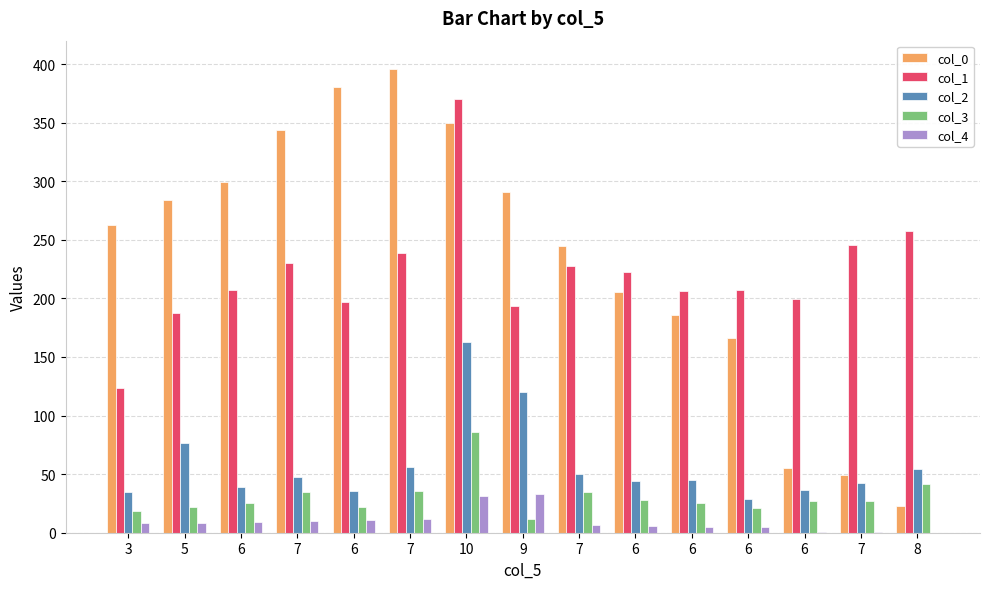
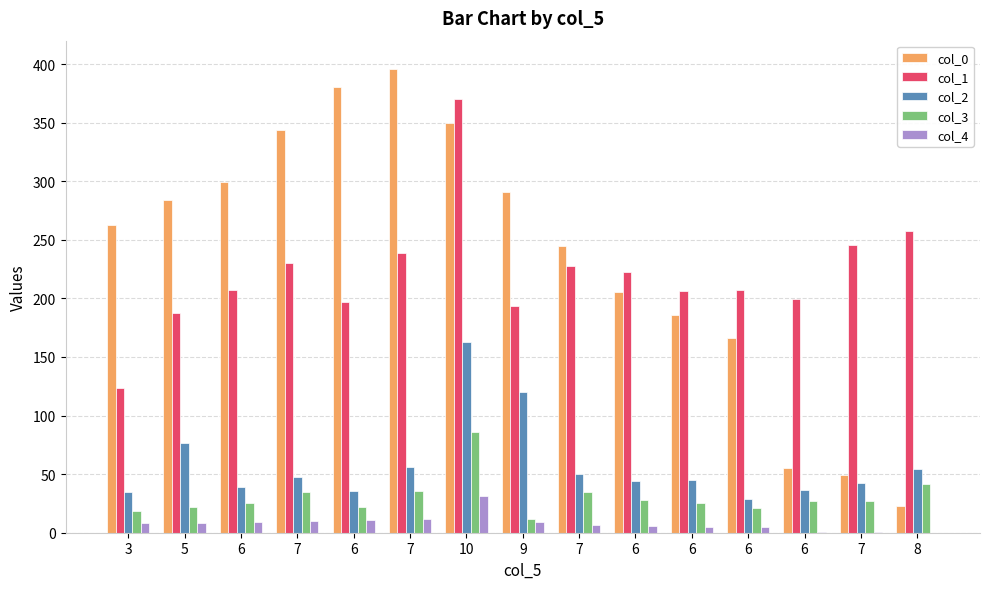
  {
    "col_0": {
      "3": 263,
      "5": 284,
      "10": 350,
      "9": 291,
      "8": 22
    },
    "col_1": {
      "3": 124,
      "5": 188,
      "10": 370,
      "9": 194,
      "8": 257
    },
    "col_2": {
      "3": 34,
      "5": 76,
      "10": 163,
      "9": 120,
      "8": 55
    },
    "col_3": {
      "3": 18,
      "5": 22,
      "10": 86,
      "9": 12,
      "8": 42
    },
    "col_4": {
      "3": 8,
      "5": 8,
      "10": 31,
-     "9": 33,
+     "9": 9,
      "8": 0
    }
  }
